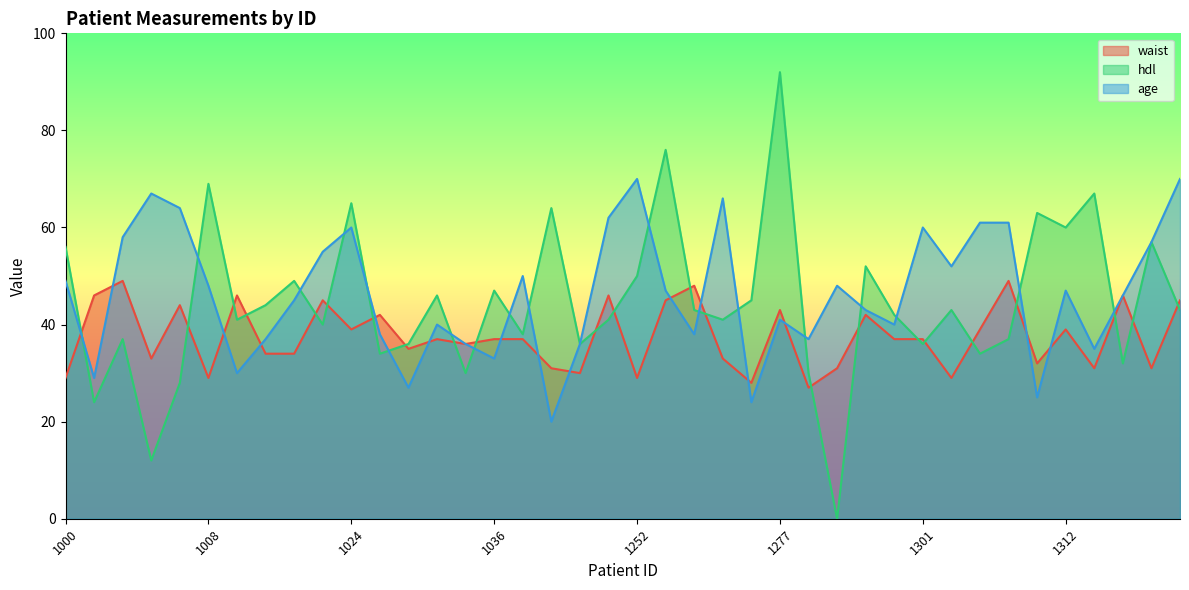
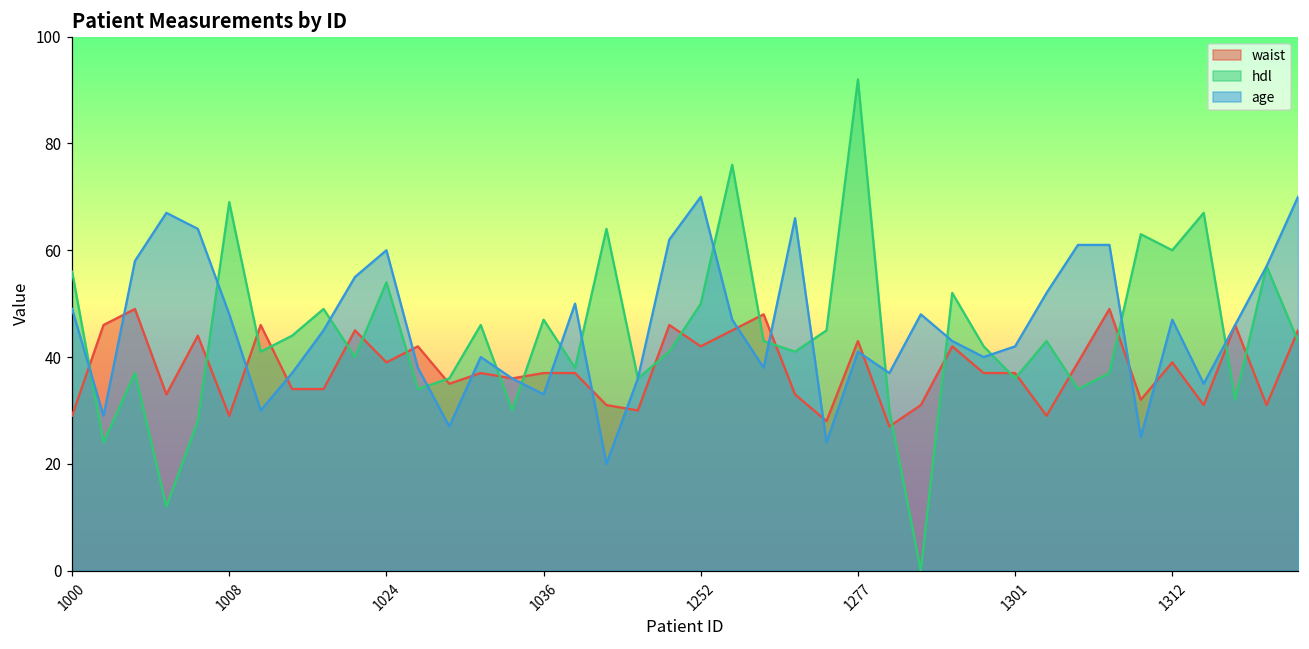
  {
    "waist": {
      "1000": 29,
      "1008": 29,
      "1024": 39,
      "1036": 37,
-     "1252": 29,
+     "1252": 42,
      "1277": 43,
      "1301": 37,
      "1312": 39
    },
    "hdl": {
      "1000": 56,
      "1008": 69,
-     "1024": 65,
+     "1024": 54,
      "1036": 47,
      "1252": 50,
      "1277": 92,
      "1301": 36,
      "1312": 60
    },
    "age": {
      "1000": 49,
      "1008": 48,
      "1024": 60,
      "1036": 33,
      "1252": 70,
      "1277": 41,
-     "1301": 60,
+     "1301": 42,
      "1312": 47
    }
  }
